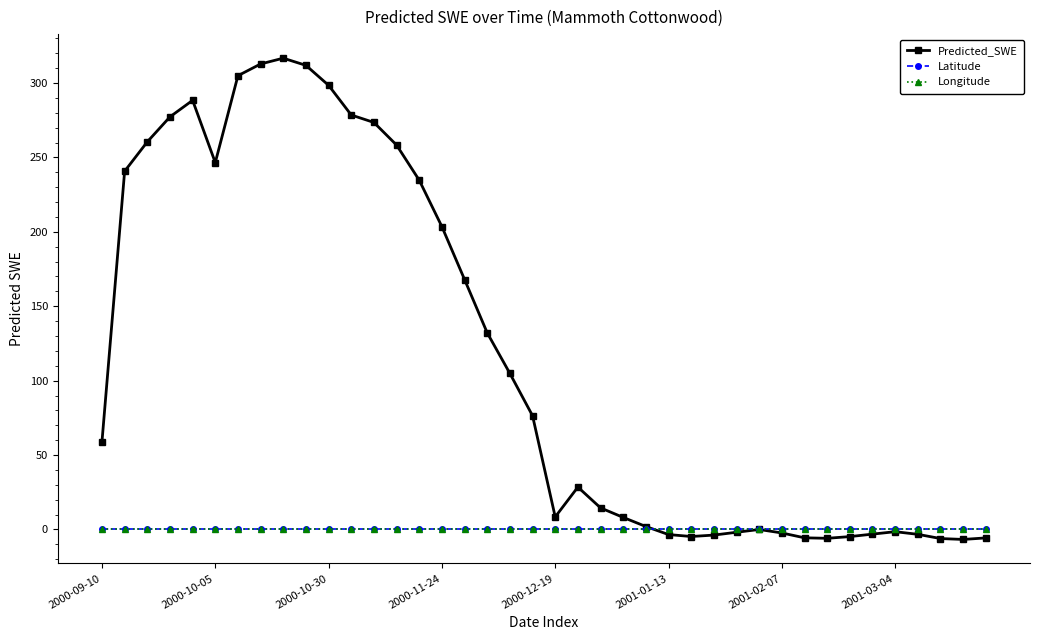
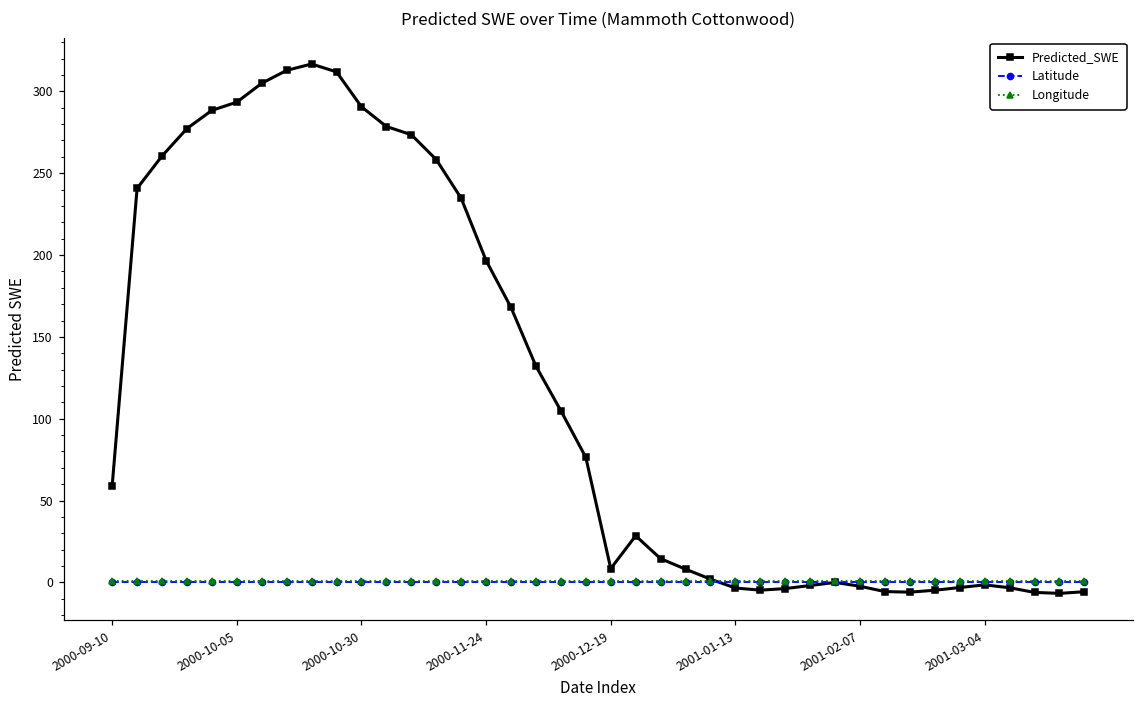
  {
    "Predicted_SWE": {
      "2000-09-10": 59,
-     "2000-10-05": 247,
-     "2000-10-30": 298,
-     "2000-11-24": 203,
+     "2000-10-05": 293,
+     "2000-10-30": 291,
+     "2000-11-24": 197,
      "2000-12-19": 8,
      "2001-01-13": -3,
      "2001-02-07": -2,
      "2001-03-04": -1
    }
  }
